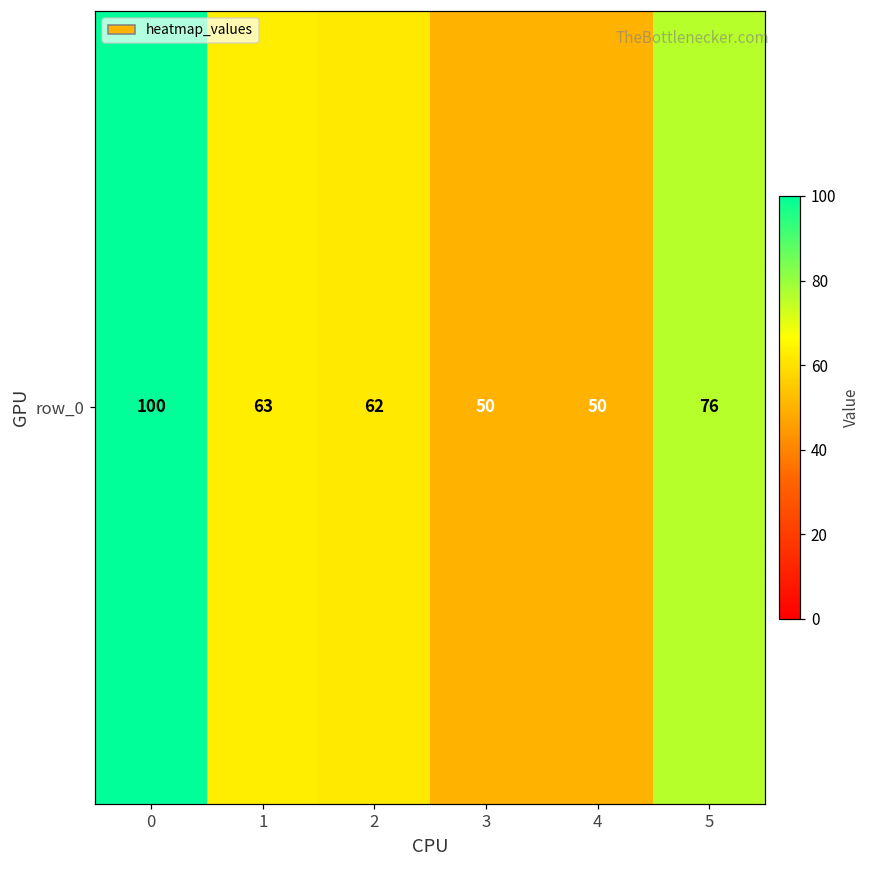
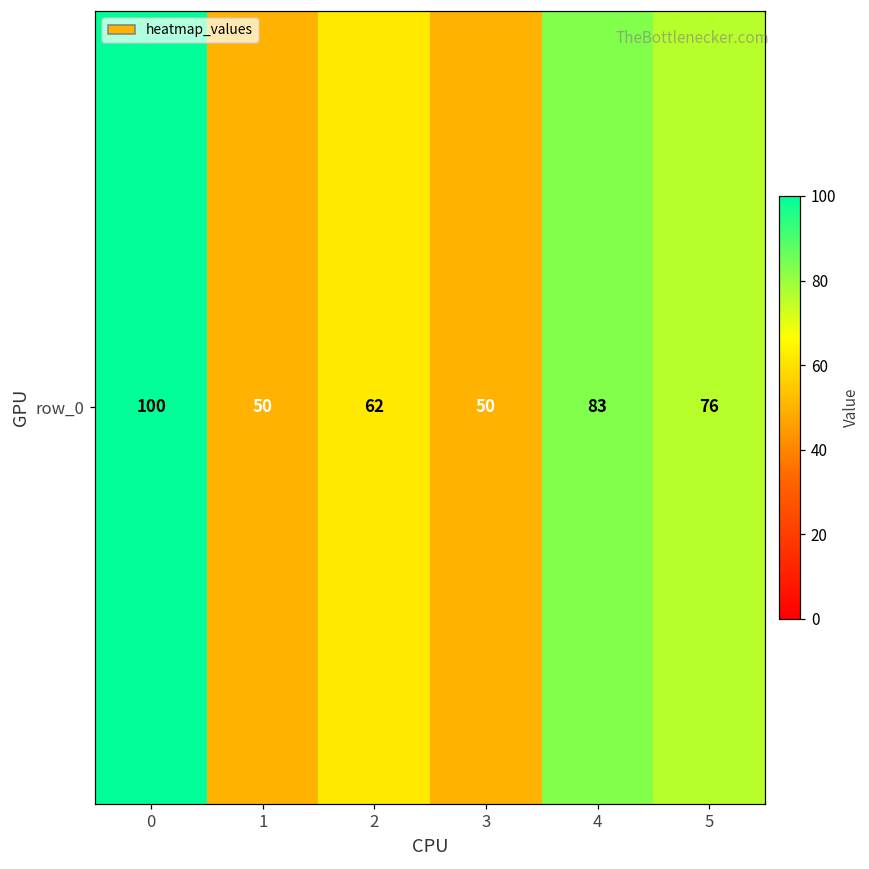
  {
    "row_0": {
      "0": 100,
-     "1": 63,
+     "1": 50,
      "2": 62,
      "3": 50,
-     "4": 50,
+     "4": 83,
      "5": 76
    }
  }
